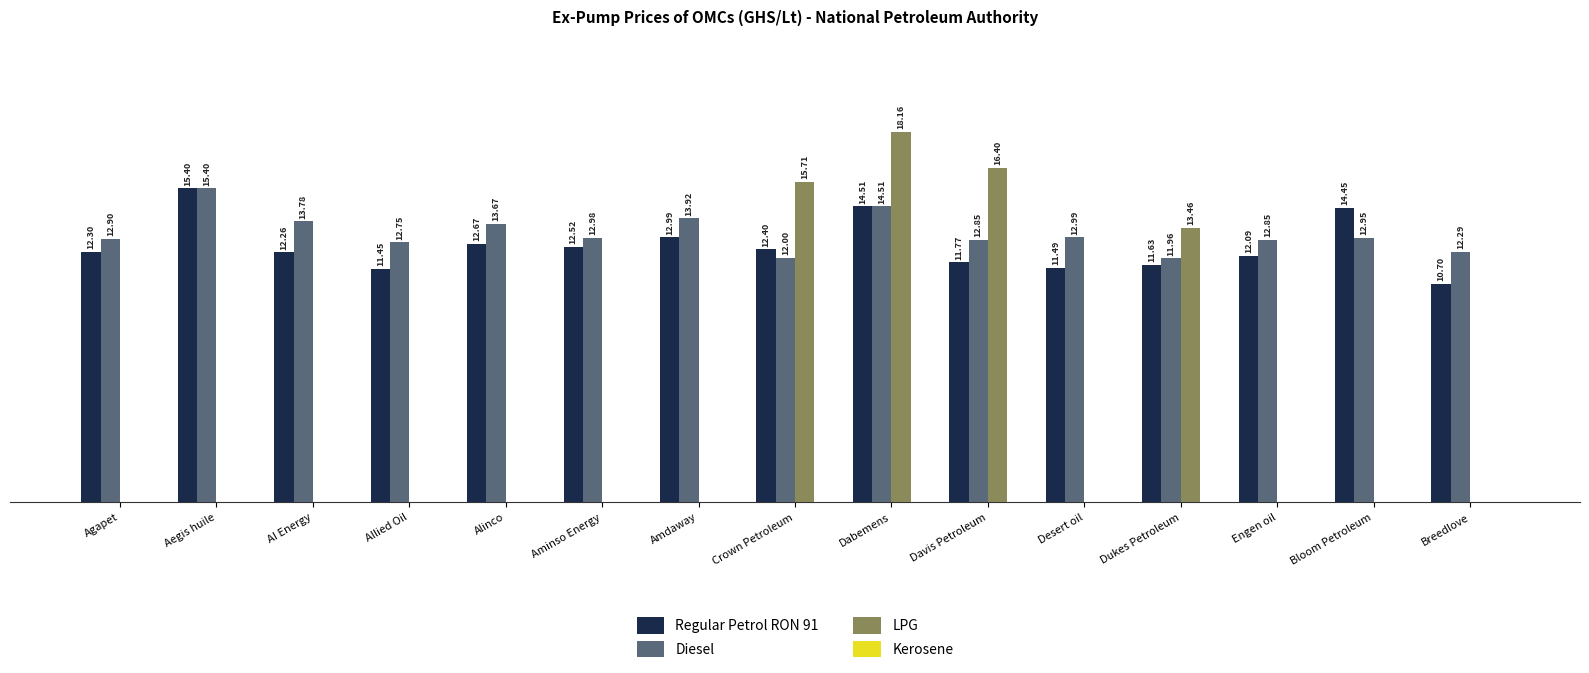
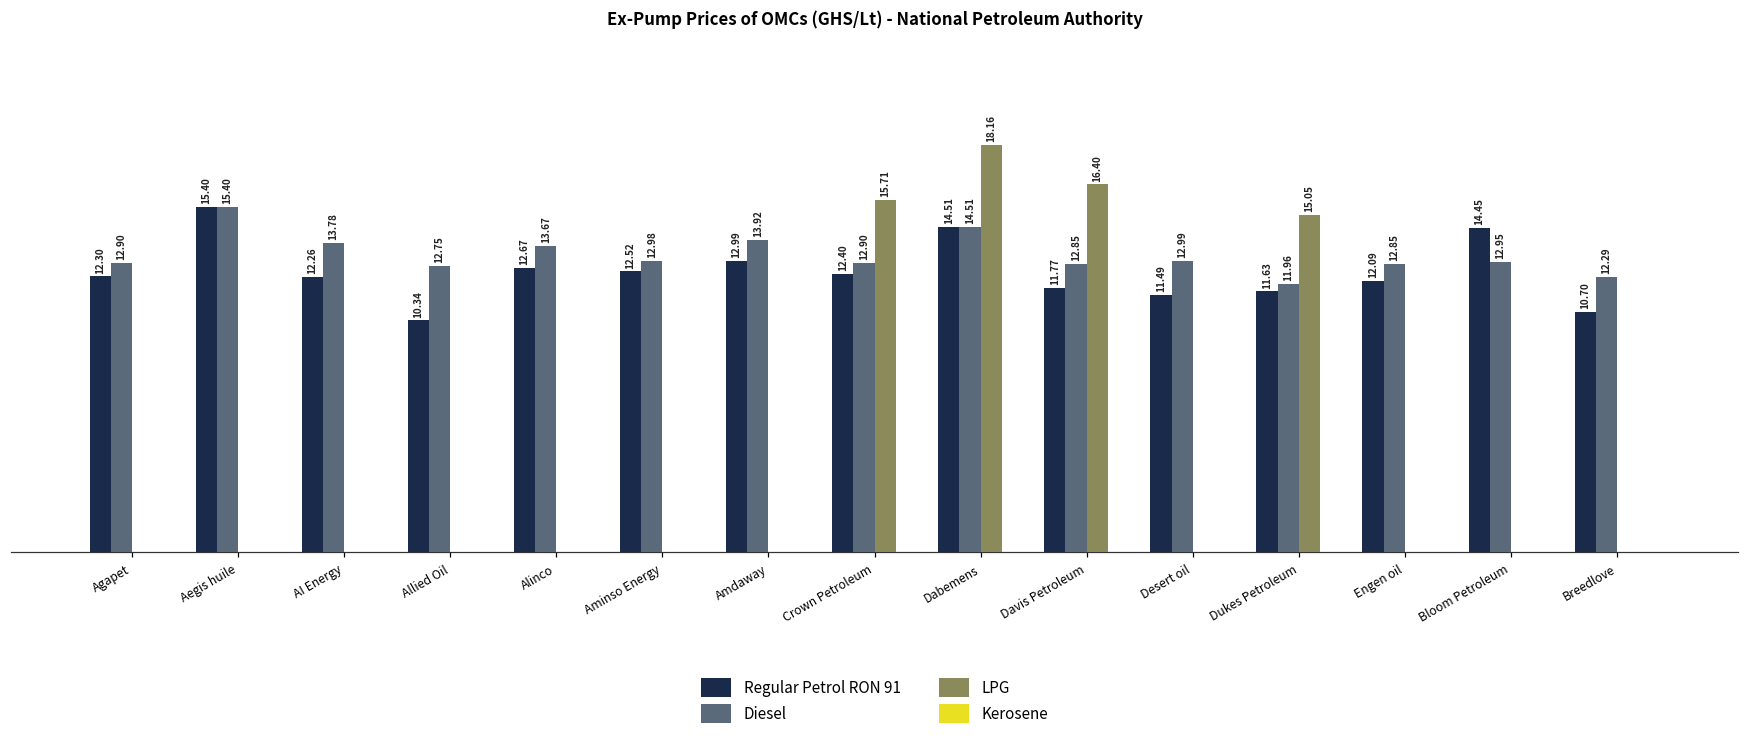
  {
    "Regular Petrol RON 91": {
      "Agapet": 12.30,
      "Aegis huile": 15.40,
      "AI Energy": 12.26,
-     "Allied Oil": 11.45,
+     "Allied Oil": 10.34,
      "Alinco": 12.67,
      "Aminso Energy": 12.52,
      "Amdaway": 12.99,
      "Crown Petroleum": 12.40,
      "Dabemens": 14.51,
      "Davis Petroleum": 11.77,
      "Desert oil": 11.49,
      "Dukes Petroleum": 11.63,
      "Engen oil": 12.09,
      "Bloom Petroleum": 14.45,
      "Breedlove": 10.70
    },
    "Diesel": {
      "Agapet": 12.90,
      "Aegis huile": 15.40,
      "AI Energy": 13.78,
      "Allied Oil": 12.75,
      "Alinco": 13.67,
      "Aminso Energy": 12.98,
      "Amdaway": 13.92,
-     "Crown Petroleum": 12.00,
+     "Crown Petroleum": 12.90,
      "Dabemens": 14.51,
      "Davis Petroleum": 12.85,
      "Desert oil": 12.99,
      "Dukes Petroleum": 11.96,
      "Engen oil": 12.85,
      "Bloom Petroleum": 12.95,
      "Breedlove": 12.29
    },
    "LPG": {
      "Crown Petroleum": 15.71,
      "Dabemens": 18.16,
      "Davis Petroleum": 16.40,
-     "Dukes Petroleum": 13.46
+     "Dukes Petroleum": 15.05
    }
  }
